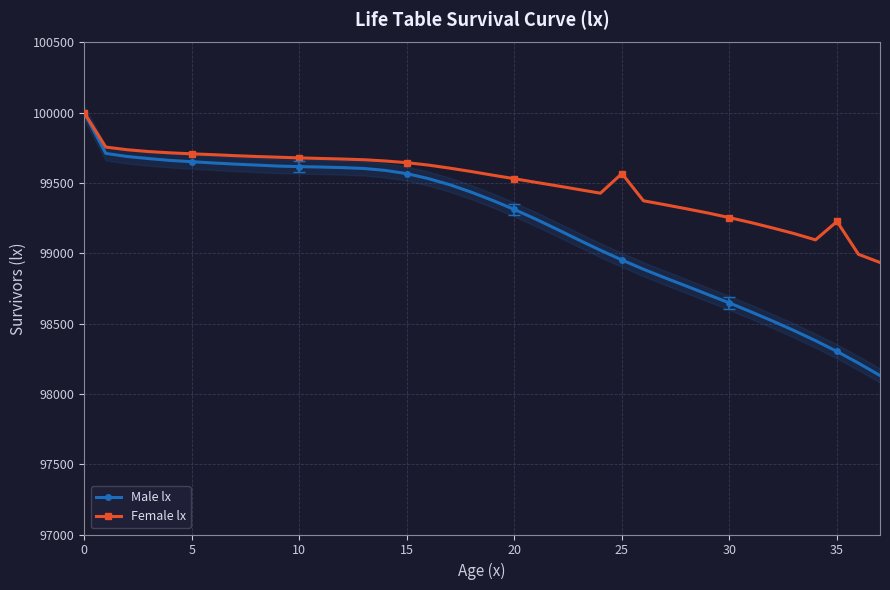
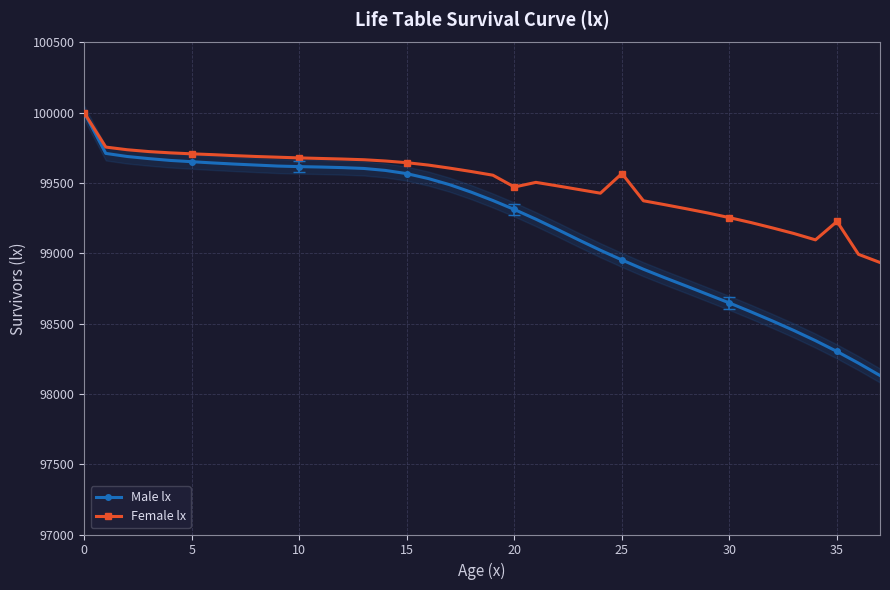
  {
    "Female lx": {
      "15": 99650,
-     "20": 99530,
+     "20": 99470,
      "25": 99570,
      "30": 99250,
      "35": 99230
    }
  }
